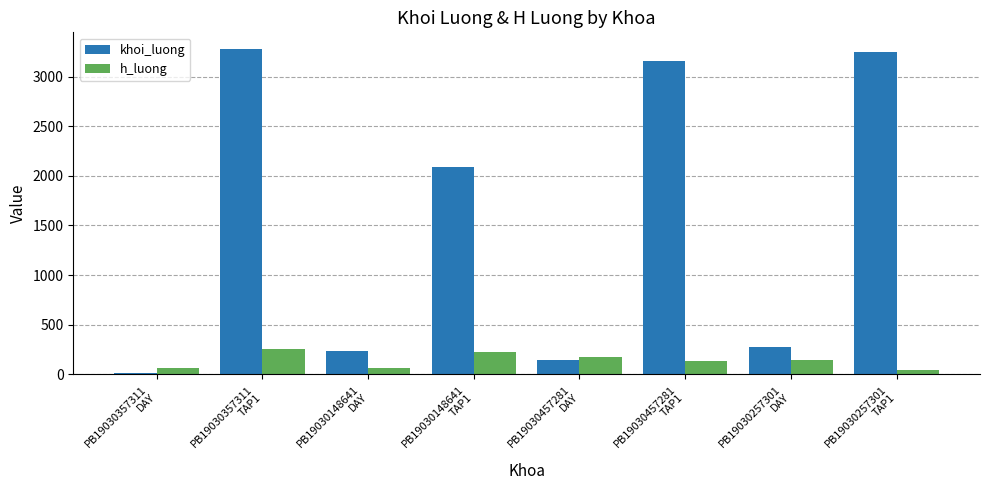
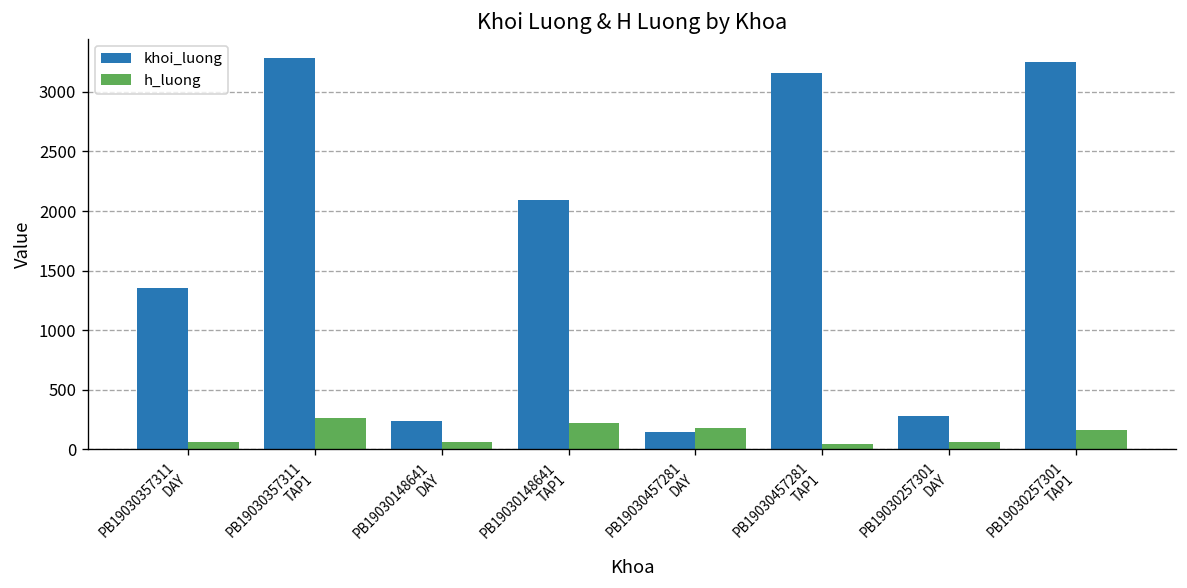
  {
    "khoi_luong": {
-     "PB19030357311 DAY": 0,
+     "PB19030357311 DAY": 1400,
      "PB19030357311 TAP1": 3300,
      "PB19030148641 DAY": 200,
      "PB19030148641 TAP1": 2100,
      "PB19030457281 DAY": 100,
      "PB19030457281 TAP1": 3200,
      "PB19030257301 DAY": 300,
      "PB19030257301 TAP1": 3300
    },
    "h_luong": {
      "PB19030357311 DAY": 100,
      "PB19030357311 TAP1": 300,
      "PB19030148641 DAY": 100,
      "PB19030148641 TAP1": 200,
      "PB19030457281 DAY": 200,
-     "PB19030457281 TAP1": 100,
-     "PB19030257301 DAY": 140,
-     "PB19030257301 TAP1": 0
+     "PB19030457281 TAP1": 0,
+     "PB19030257301 DAY": 60,
+     "PB19030257301 TAP1": 200
    }
  }
